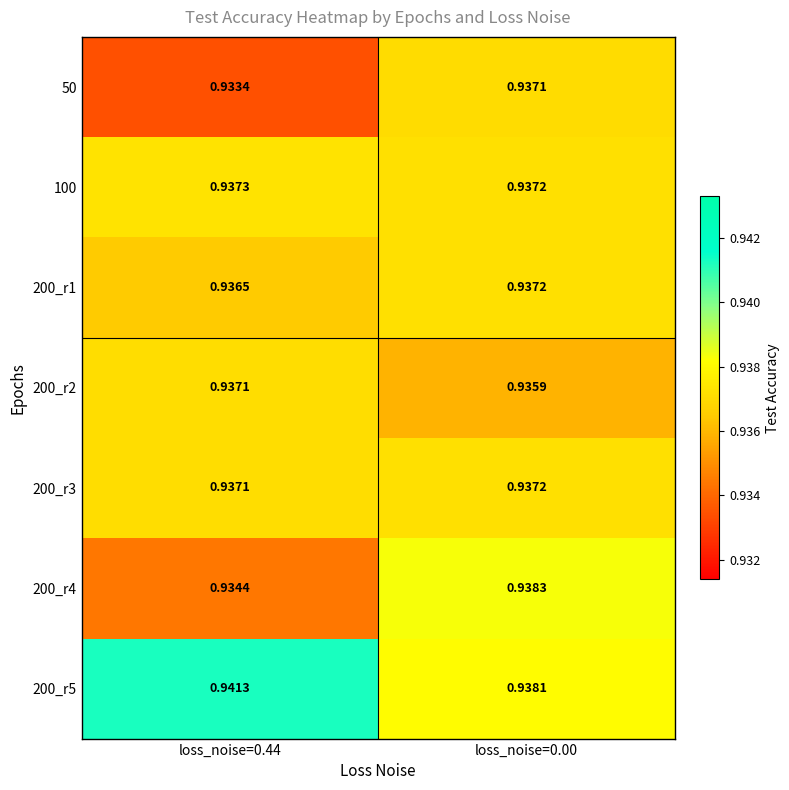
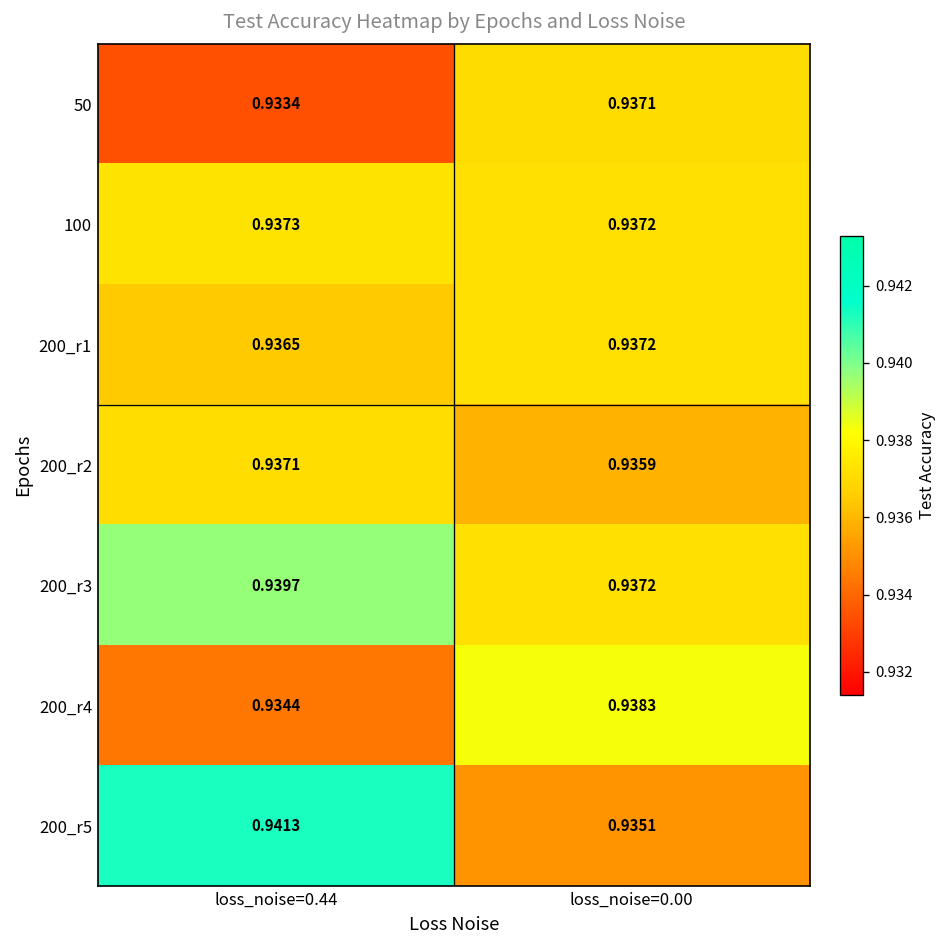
  {
    "50": {
      "loss_noise=0.44": 0.9334,
      "loss_noise=0.00": 0.9371
    },
    "100": {
      "loss_noise=0.44": 0.9373,
      "loss_noise=0.00": 0.9372
    },
    "200_r1": {
      "loss_noise=0.44": 0.9365,
      "loss_noise=0.00": 0.9372
    },
    "200_r2": {
      "loss_noise=0.44": 0.9371,
      "loss_noise=0.00": 0.9359
    },
    "200_r3": {
-     "loss_noise=0.44": 0.9371,
+     "loss_noise=0.44": 0.9397,
      "loss_noise=0.00": 0.9372
    },
    "200_r4": {
      "loss_noise=0.44": 0.9344,
      "loss_noise=0.00": 0.9383
    },
    "200_r5": {
      "loss_noise=0.44": 0.9413,
-     "loss_noise=0.00": 0.9381
+     "loss_noise=0.00": 0.9351
    }
  }
